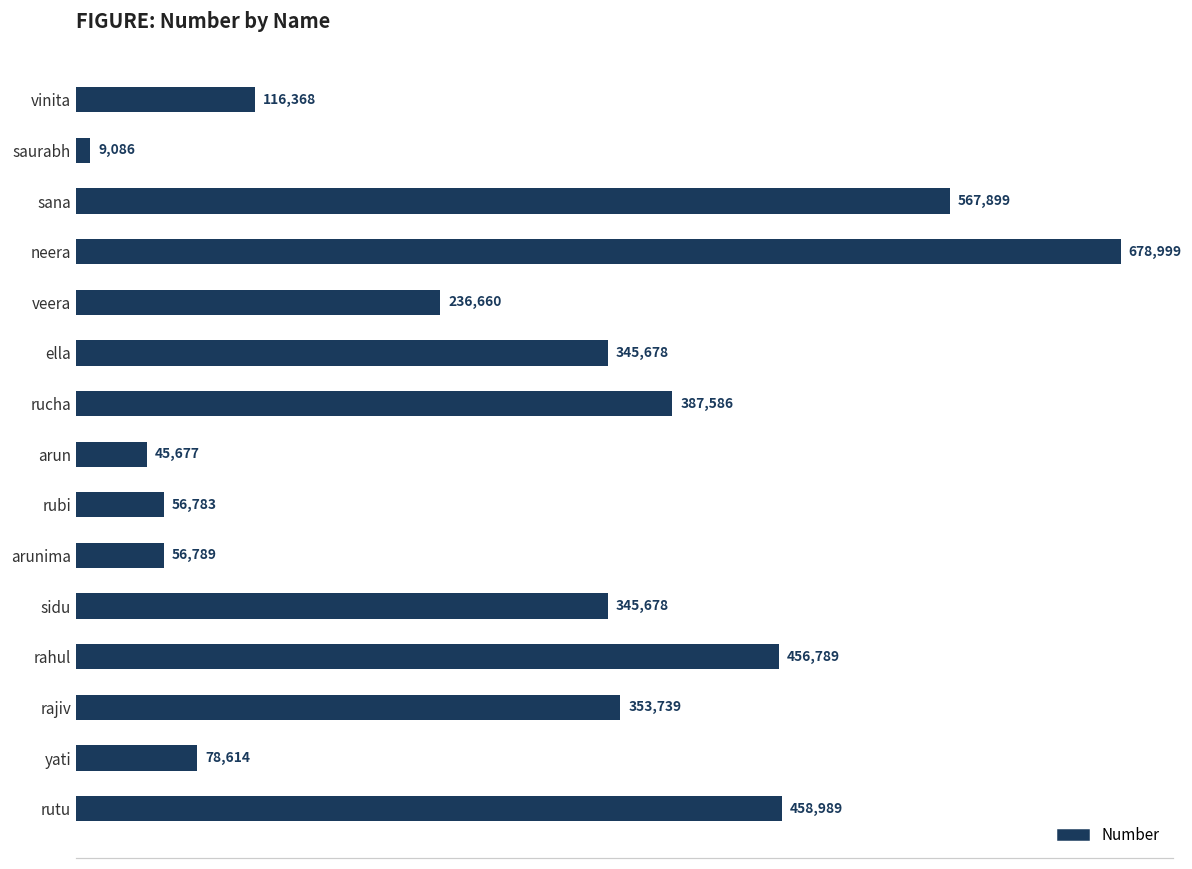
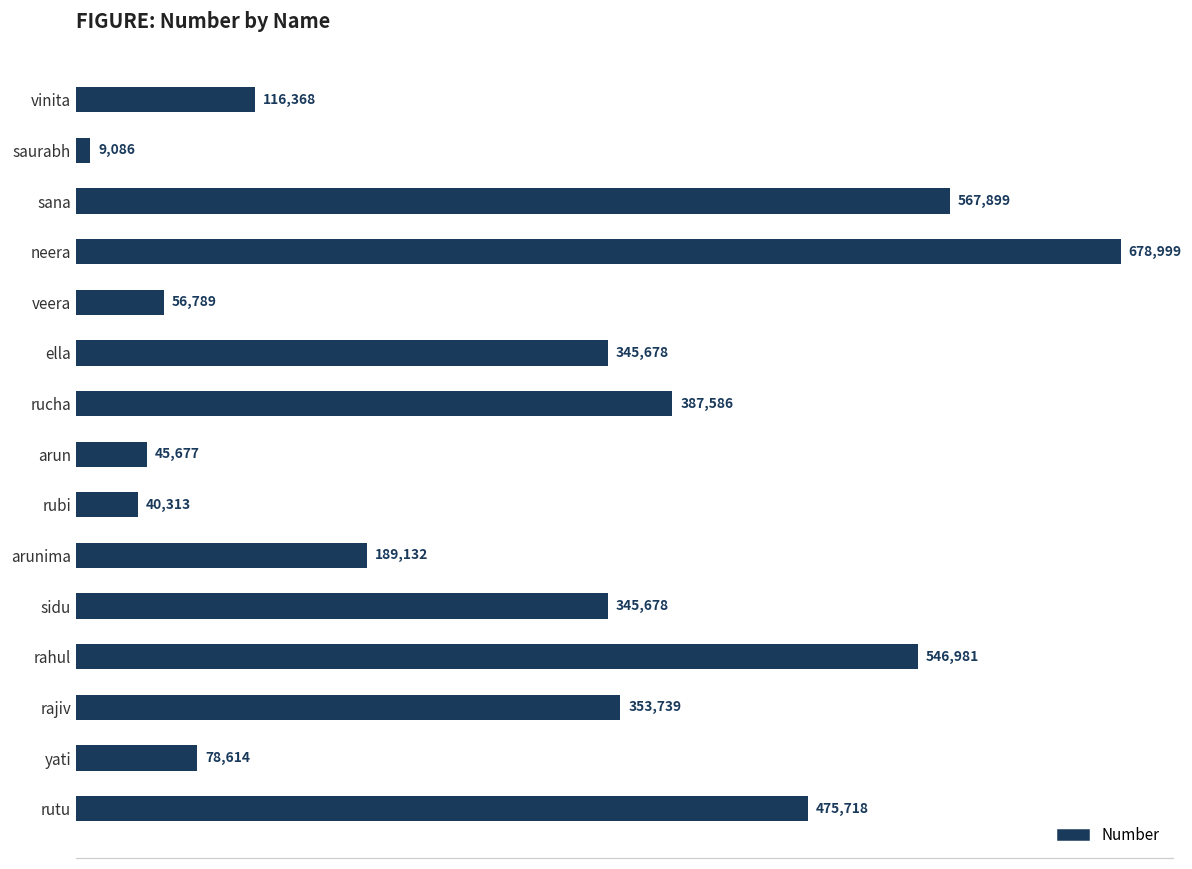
  {
    "vinita": "116,368",
    "saurabh": "9,086",
    "sana": "567,899",
    "neera": "678,999",
-   "veera": "236,660",
+   "veera": "56,789",
    "ella": "345,678",
    "rucha": "387,586",
    "arun": "45,677",
-   "rubi": "56,783",
-   "arunima": "56,789",
+   "rubi": "40,313",
+   "arunima": "189,132",
    "sidu": "345,678",
-   "rahul": "456,789",
+   "rahul": "546,981",
    "rajiv": "353,739",
    "yati": "78,614",
-   "rutu": "458,989"
+   "rutu": "475,718"
  }
